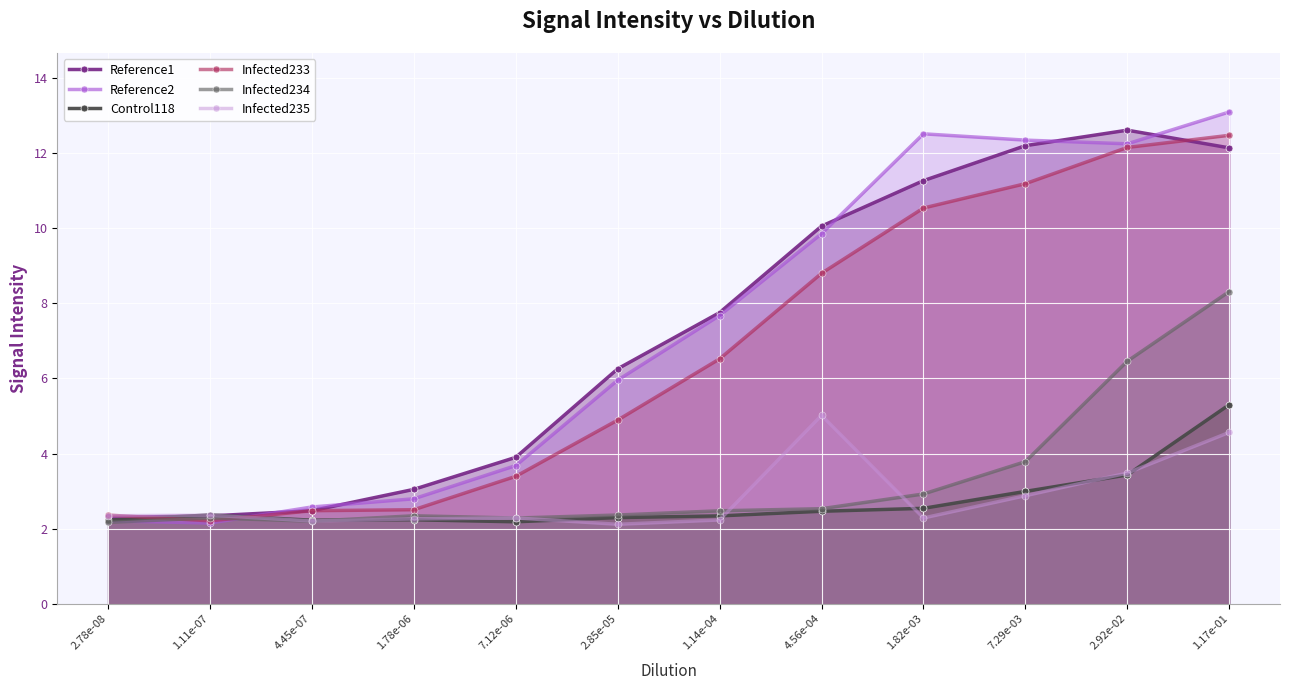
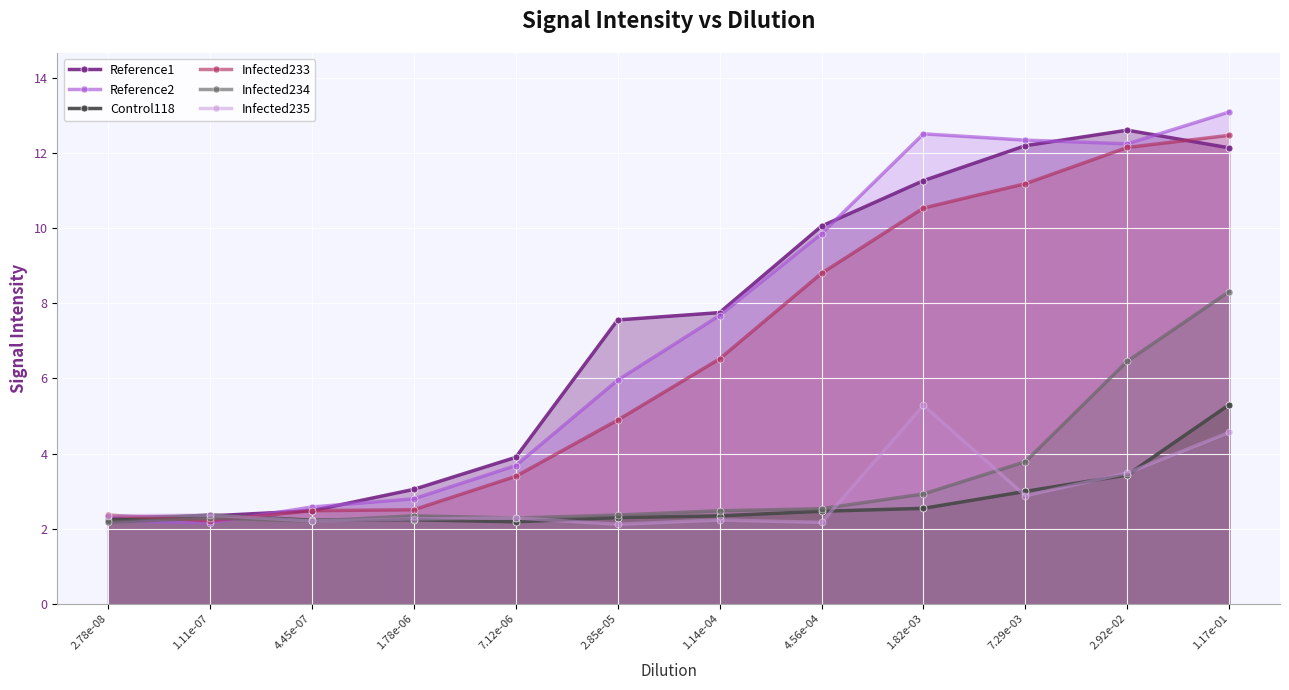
  {
    "Reference1": {
      "1.78e-06": 3.0,
      "7.12e-06": 3.9,
-     "2.85e-05": 6.3,
+     "2.85e-05": 7.6,
      "1.14e-04": 7.8,
      "4.56e-04": 10.1,
      "1.82e-03": 11.3,
      "7.29e-03": 12.2,
      "2.92e-02": 12.6,
      "1.17e-01": 12.1
    },
    "Reference2": {
      "4.45e-07": 2.6,
      "1.78e-06": 2.8,
      "7.12e-06": 3.7,
      "2.85e-05": 6.0,
      "1.14e-04": 7.7,
      "4.56e-04": 9.9,
      "1.82e-03": 12.5,
      "7.29e-03": 12.3,
      "2.92e-02": 12.2,
      "1.17e-01": 13.1
    },
    "Infected233": {
      "1.78e-06": 2.5,
      "7.12e-06": 3.4,
      "2.85e-05": 4.9,
      "1.14e-04": 6.5,
      "4.56e-04": 8.8,
      "1.82e-03": 10.5,
      "7.29e-03": 11.2,
      "2.92e-02": 12.2,
      "1.17e-01": 12.5
    },
    "Infected235": {
      "2.85e-05": 2.1,
      "1.14e-04": 2.2,
-     "4.56e-04": 5.0,
-     "1.82e-03": 2.3,
+     "4.56e-04": 2.2,
+     "1.82e-03": 5.3,
      "7.29e-03": 2.9,
      "1.17e-01": 4.6
    }
  }
